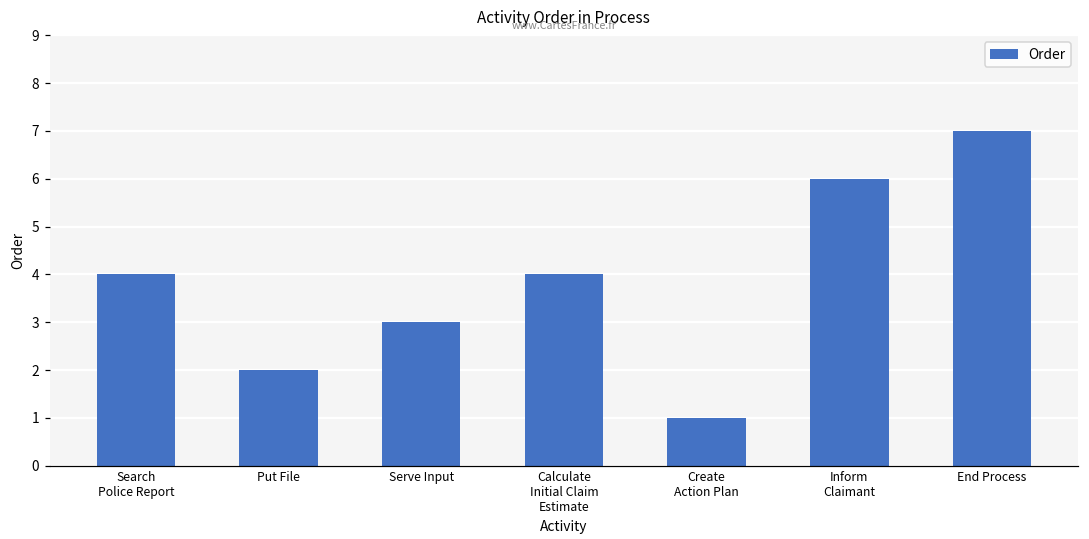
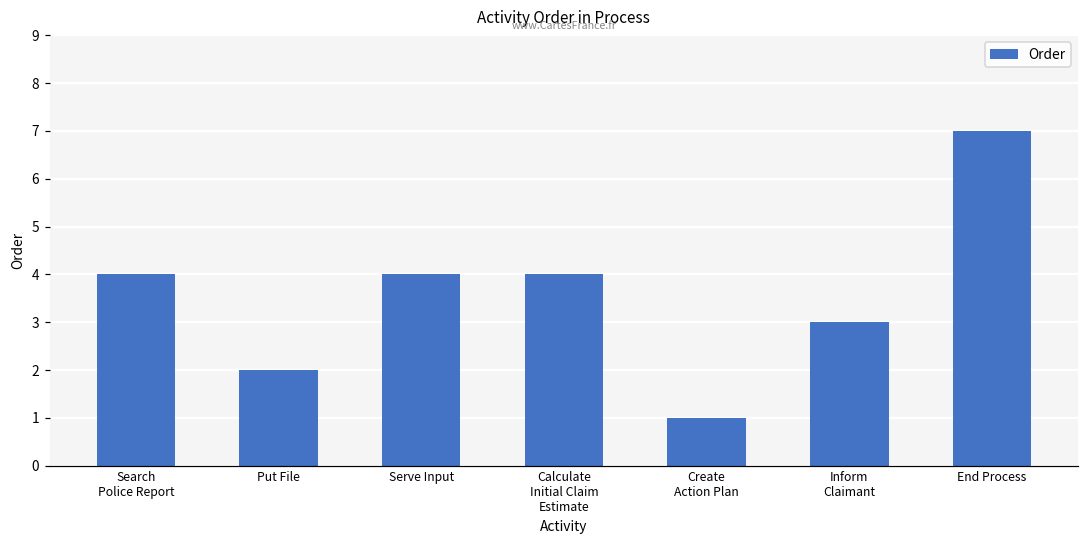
  {
    "Search Police Report": 4,
    "Put File": 2,
-   "Serve Input": 3,
+   "Serve Input": 4,
    "Calculate Initial Claim Estimate": 4,
    "Create Action Plan": 1,
-   "Inform Claimant": 6,
+   "Inform Claimant": 3,
    "End Process": 7
  }
